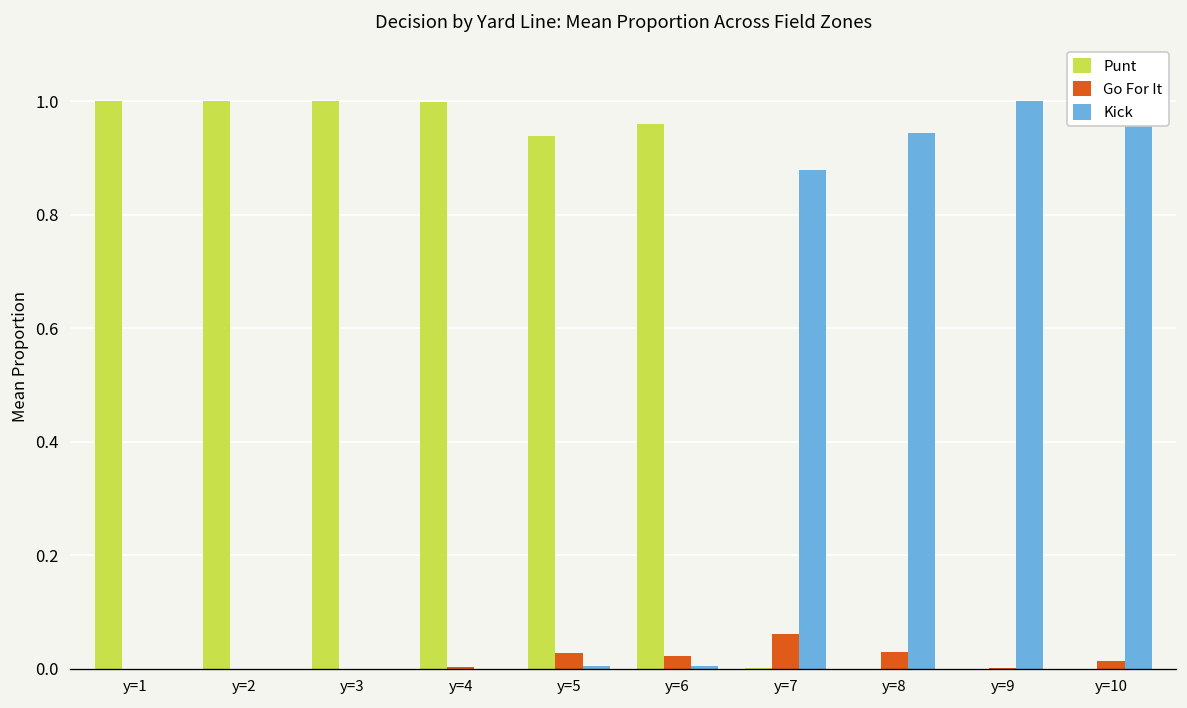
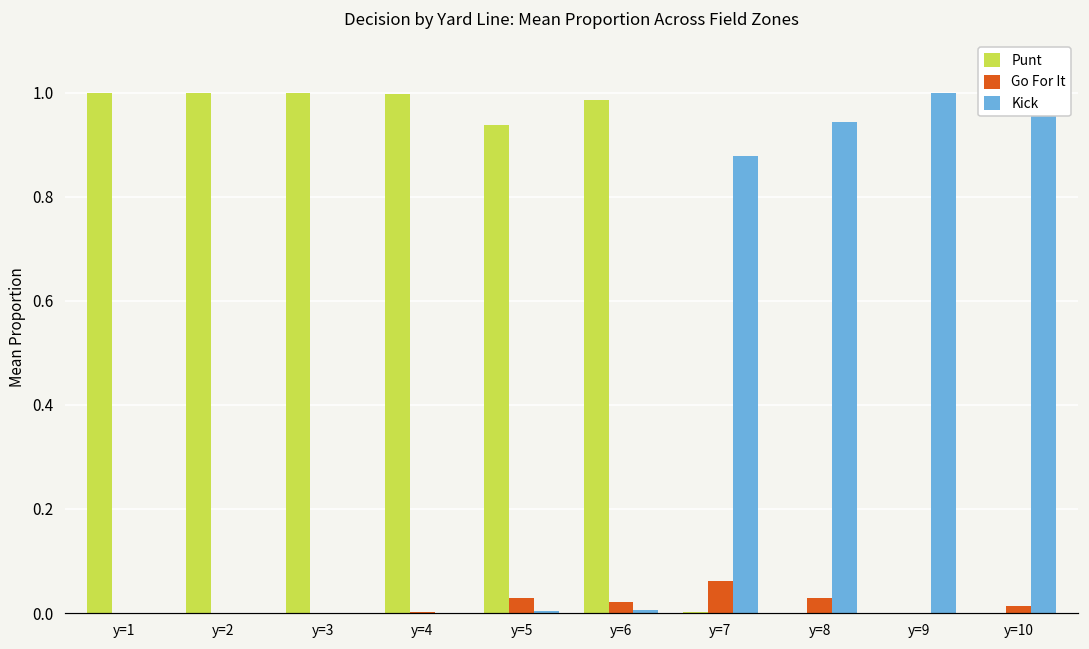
  {
    "Punt": {
      "y=1": 1.00,
      "y=2": 1.00,
      "y=3": 1.00,
      "y=4": 1.00,
      "y=5": 0.94,
-     "y=6": 0.96,
+     "y=6": 0.99,
      "y=8": 0.00,
      "y=9": 0.00,
      "y=10": 0.00
    },
    "Go For It": {
      "y=1": 0.00,
      "y=2": 0.00,
      "y=3": 0.00,
      "y=5": 0.03,
      "y=6": 0.02,
      "y=7": 0.06,
      "y=8": 0.03,
      "y=10": 0.01
    },
    "Kick": {
      "y=1": 0.00,
      "y=2": 0.00,
      "y=3": 0.00,
      "y=4": 0.00,
      "y=7": 0.88,
      "y=8": 0.94,
      "y=9": 1.00
    }
  }
